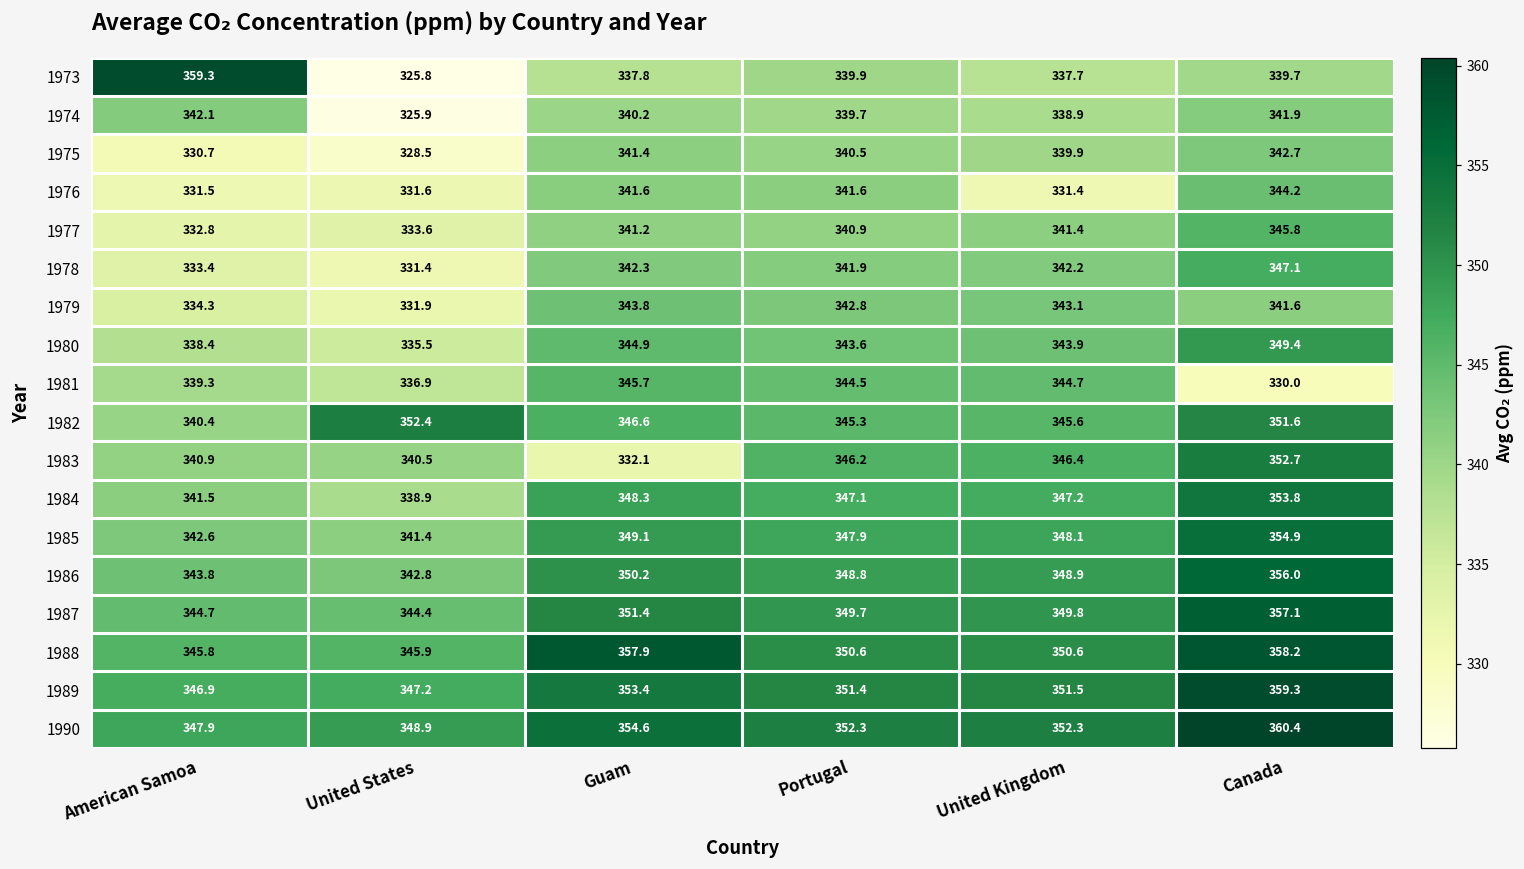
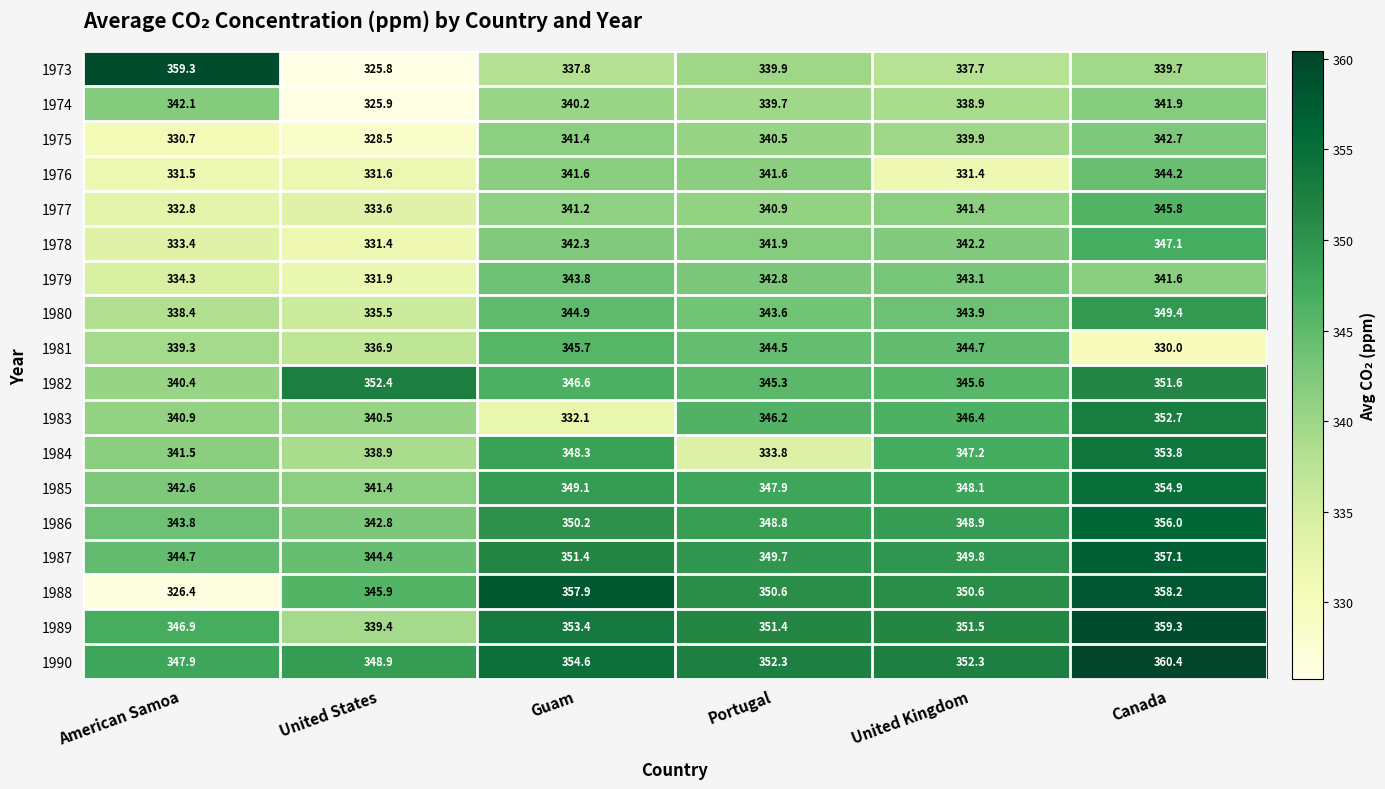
  {
    "1973": {
      "American Samoa": 359.3,
      "United States": 325.8,
      "Guam": 337.8,
      "Portugal": 339.9,
      "United Kingdom": 337.7,
      "Canada": 339.7
    },
    "1974": {
      "American Samoa": 342.1,
      "United States": 325.9,
      "Guam": 340.2,
      "Portugal": 339.7,
      "United Kingdom": 338.9,
      "Canada": 341.9
    },
    "1975": {
      "American Samoa": 330.7,
      "United States": 328.5,
      "Guam": 341.4,
      "Portugal": 340.5,
      "United Kingdom": 339.9,
      "Canada": 342.7
    },
    "1976": {
      "American Samoa": 331.5,
      "United States": 331.6,
      "Guam": 341.6,
      "Portugal": 341.6,
      "United Kingdom": 331.4,
      "Canada": 344.2
    },
    "1977": {
      "American Samoa": 332.8,
      "United States": 333.6,
      "Guam": 341.2,
      "Portugal": 340.9,
      "United Kingdom": 341.4,
      "Canada": 345.8
    },
    "1978": {
      "American Samoa": 333.4,
      "United States": 331.4,
      "Guam": 342.3,
      "Portugal": 341.9,
      "United Kingdom": 342.2,
      "Canada": 347.1
    },
    "1979": {
      "American Samoa": 334.3,
      "United States": 331.9,
      "Guam": 343.8,
      "Portugal": 342.8,
      "United Kingdom": 343.1,
      "Canada": 341.6
    },
    "1980": {
      "American Samoa": 338.4,
      "United States": 335.5,
      "Guam": 344.9,
      "Portugal": 343.6,
      "United Kingdom": 343.9,
      "Canada": 349.4
    },
    "1981": {
      "American Samoa": 339.3,
      "United States": 336.9,
      "Guam": 345.7,
      "Portugal": 344.5,
      "United Kingdom": 344.7,
      "Canada": 330.0
    },
    "1982": {
      "American Samoa": 340.4,
      "United States": 352.4,
      "Guam": 346.6,
      "Portugal": 345.3,
      "United Kingdom": 345.6,
      "Canada": 351.6
    },
    "1983": {
      "American Samoa": 340.9,
      "United States": 340.5,
      "Guam": 332.1,
      "Portugal": 346.2,
      "United Kingdom": 346.4,
      "Canada": 352.7
    },
    "1984": {
      "American Samoa": 341.5,
      "United States": 338.9,
      "Guam": 348.3,
-     "Portugal": 347.1,
+     "Portugal": 333.8,
      "United Kingdom": 347.2,
      "Canada": 353.8
    },
    "1985": {
      "American Samoa": 342.6,
      "United States": 341.4,
      "Guam": 349.1,
      "Portugal": 347.9,
      "United Kingdom": 348.1,
      "Canada": 354.9
    },
    "1986": {
      "American Samoa": 343.8,
      "United States": 342.8,
      "Guam": 350.2,
      "Portugal": 348.8,
      "United Kingdom": 348.9,
      "Canada": 356.0
    },
    "1987": {
      "American Samoa": 344.7,
      "United States": 344.4,
      "Guam": 351.4,
      "Portugal": 349.7,
      "United Kingdom": 349.8,
      "Canada": 357.1
    },
    "1988": {
-     "American Samoa": 345.8,
+     "American Samoa": 326.4,
      "United States": 345.9,
      "Guam": 357.9,
      "Portugal": 350.6,
      "United Kingdom": 350.6,
      "Canada": 358.2
    },
    "1989": {
      "American Samoa": 346.9,
-     "United States": 347.2,
+     "United States": 339.4,
      "Guam": 353.4,
      "Portugal": 351.4,
      "United Kingdom": 351.5,
      "Canada": 359.3
    },
    "1990": {
      "American Samoa": 347.9,
      "United States": 348.9,
      "Guam": 354.6,
      "Portugal": 352.3,
      "United Kingdom": 352.3,
      "Canada": 360.4
    }
  }
